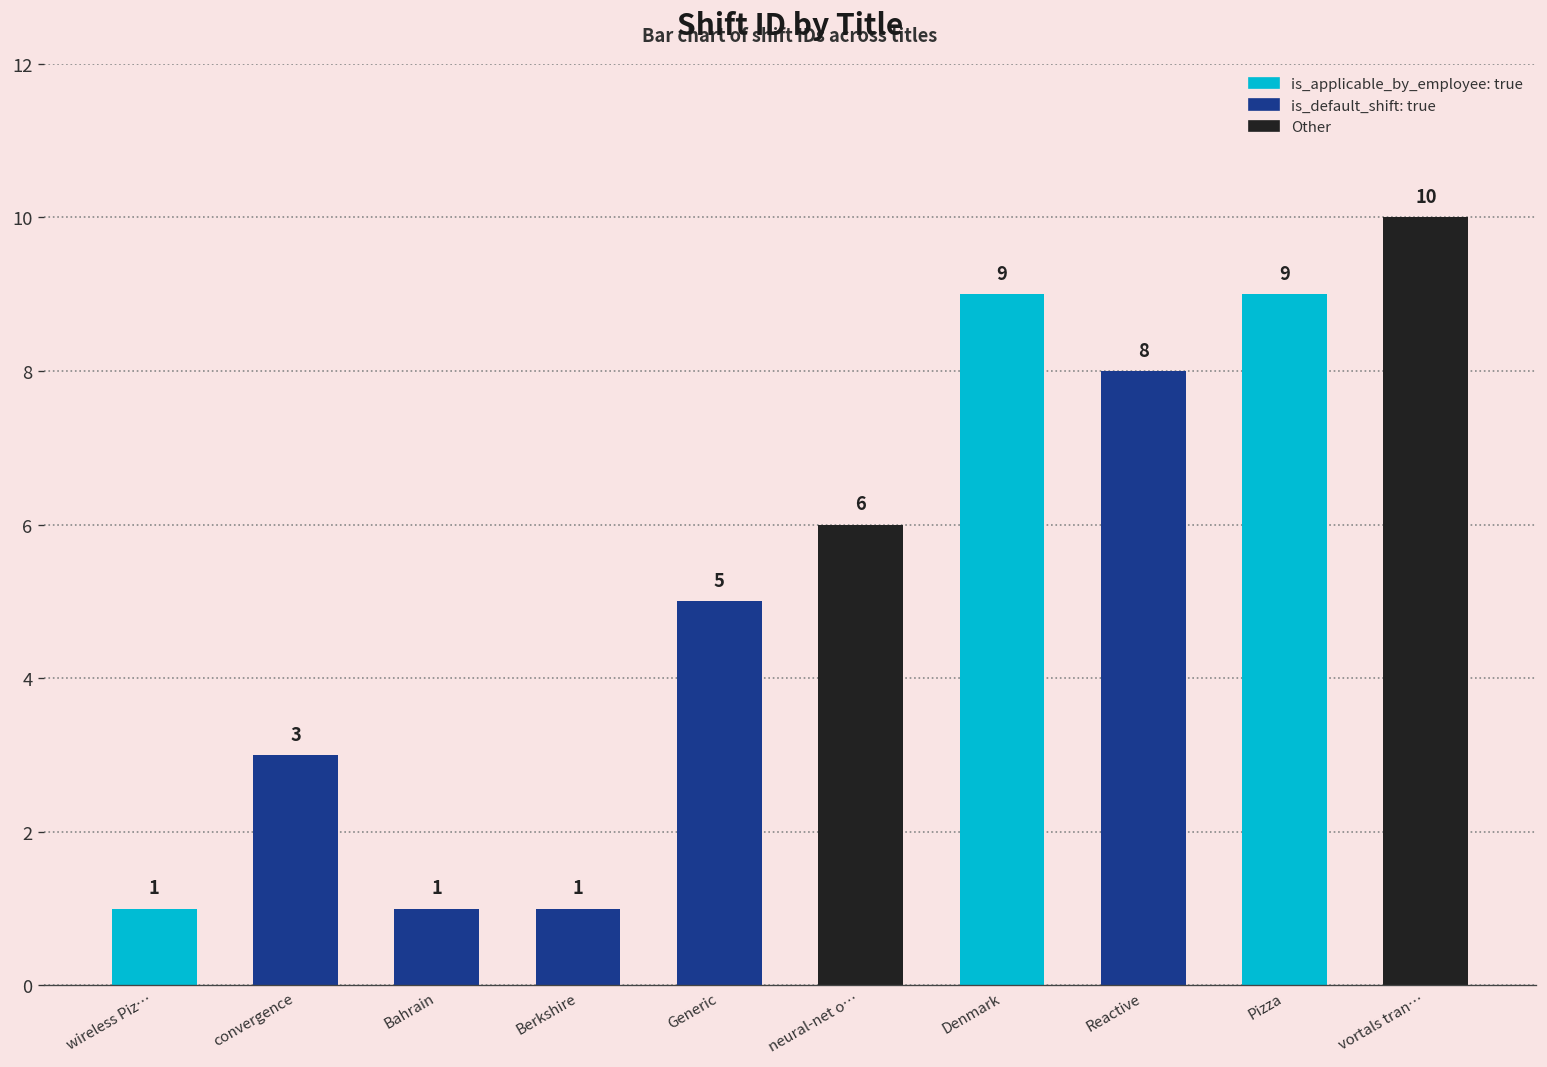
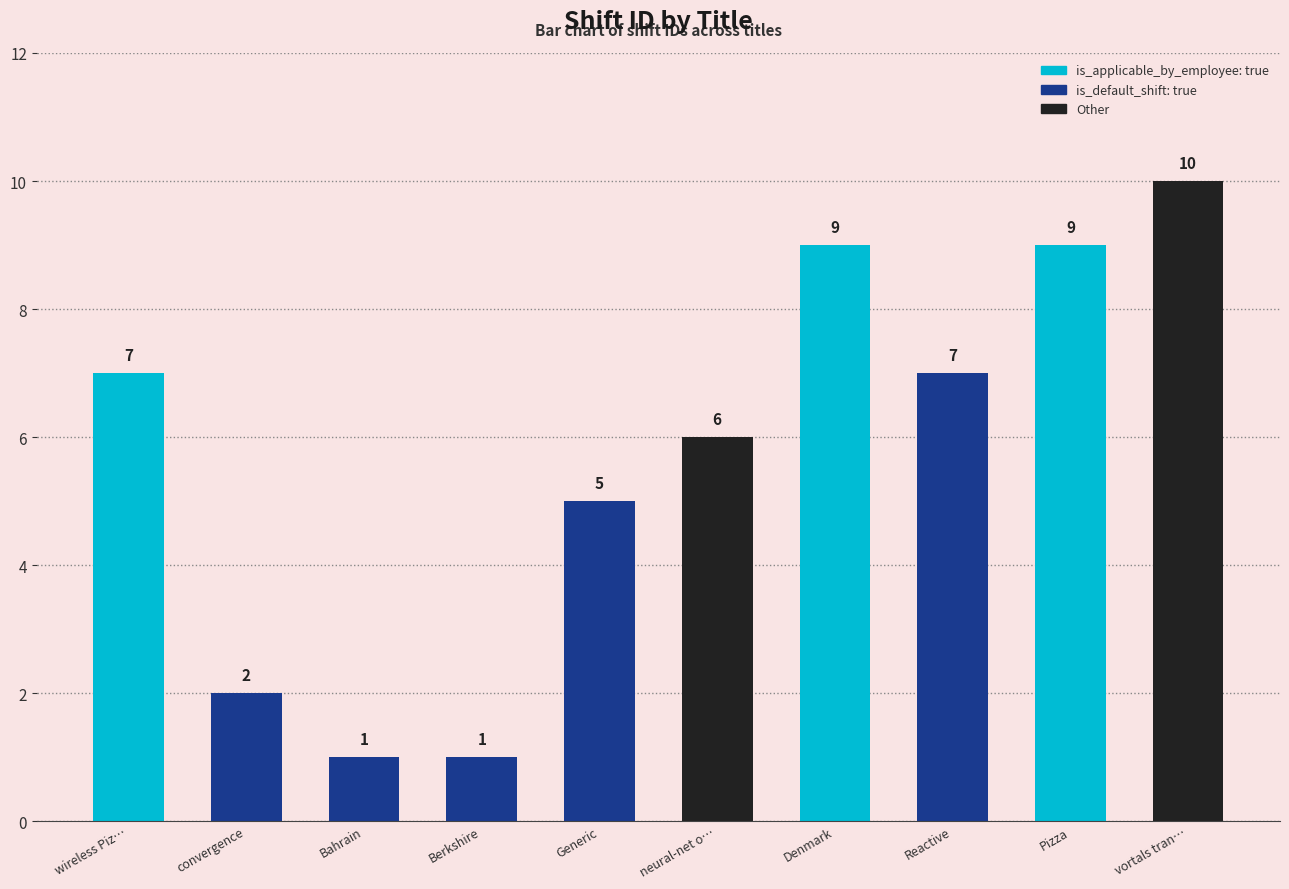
  {
-   "wireless Piz…": 1,
-   "convergence": 3,
+   "wireless Piz…": 7,
+   "convergence": 2,
    "Bahrain": 1,
    "Berkshire": 1,
    "Generic": 5,
    "neural-net o…": 6,
    "Denmark": 9,
-   "Reactive": 8,
+   "Reactive": 7,
    "Pizza": 9,
    "vortals tran…": 10
  }
